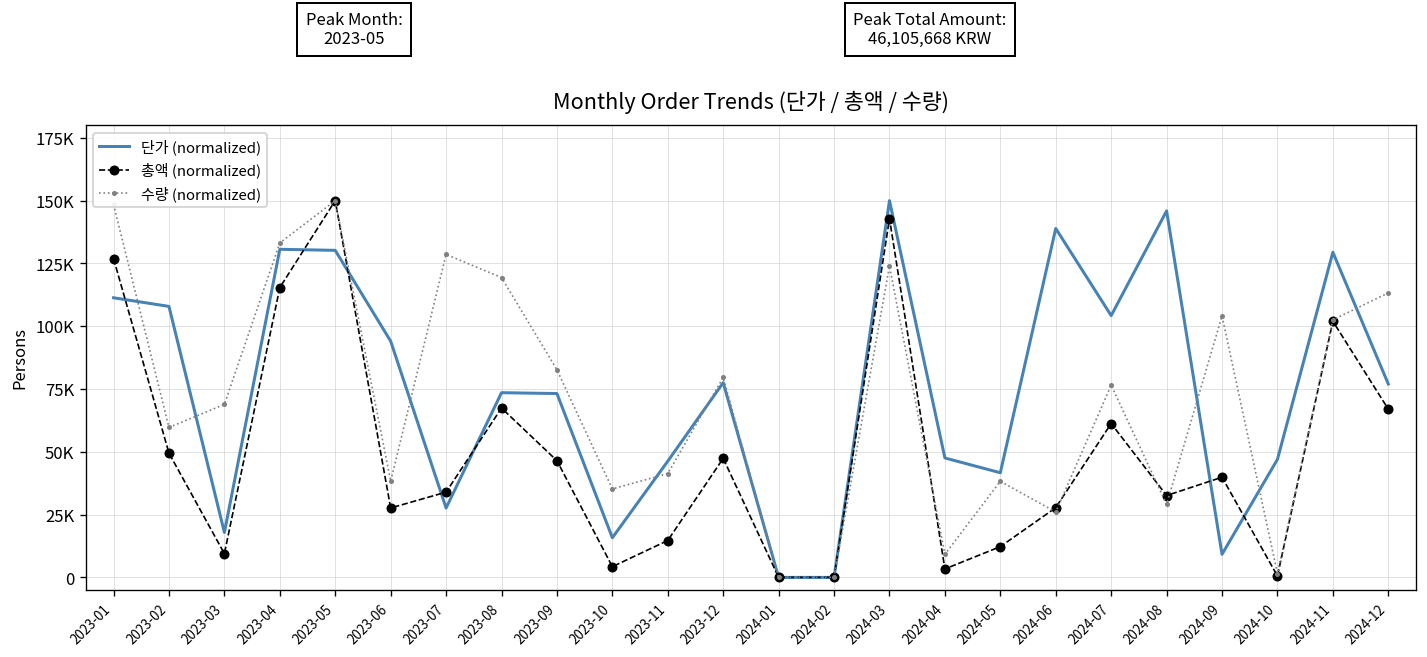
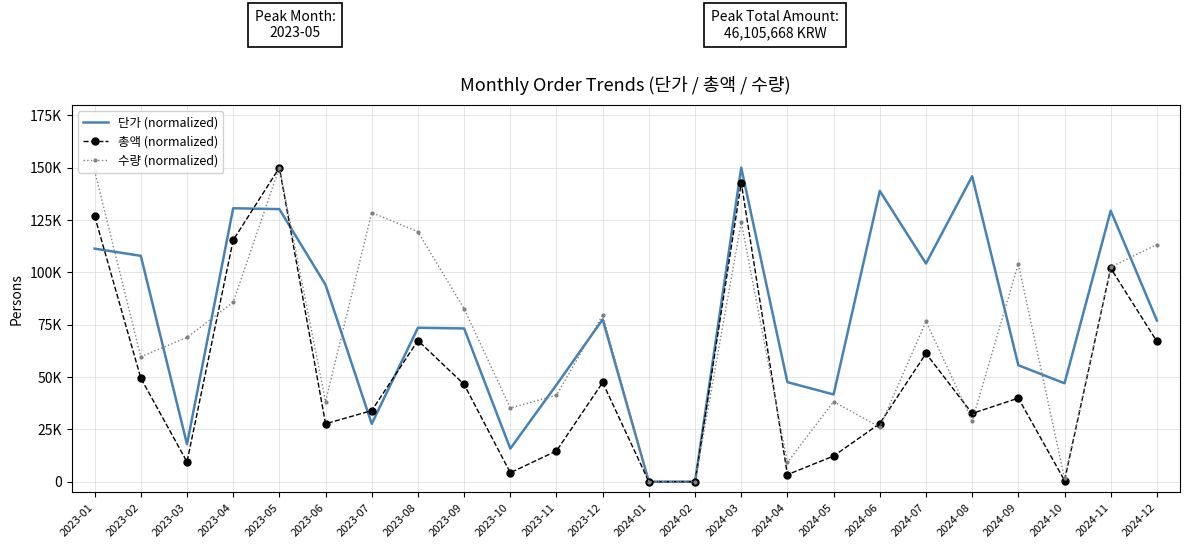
  {
    "단가 (normalized)": {
      "2023-01": 111000,
      "2023-02": 108000,
      "2023-03": 18000,
      "2023-04": 131000,
      "2023-05": 130000,
      "2023-06": 94000,
      "2023-07": 28000,
      "2023-08": 74000,
      "2023-09": 73000,
      "2023-10": 16000,
      "2023-11": 46000,
      "2023-12": 78000,
      "2024-03": 150000,
      "2024-04": 48000,
      "2024-05": 42000,
      "2024-06": 139000,
      "2024-07": 104000,
      "2024-08": 146000,
-     "2024-09": 9000,
+     "2024-09": 56000,
      "2024-10": 47000,
      "2024-11": 129000,
      "2024-12": 77000
    },
    "총액 (normalized)": {
      "2023-01": 127000,
      "2023-02": 49000,
      "2023-03": 9000,
      "2023-04": 115000,
      "2023-06": 28000,
      "2023-07": 34000,
      "2023-08": 67000,
      "2023-09": 46000,
      "2023-10": 4000,
      "2023-11": 15000,
      "2023-12": 47000,
      "2024-03": 143000,
      "2024-04": 3000,
      "2024-05": 12000,
      "2024-06": 28000,
      "2024-07": 61000,
      "2024-08": 33000,
      "2024-09": 40000,
      "2024-12": 67000
    },
    "수량 (normalized)": {
      "2023-02": 60000,
      "2023-03": 69000,
-     "2023-04": 133000,
+     "2023-04": 86000,
      "2023-06": 38000,
      "2023-07": 129000,
      "2023-08": 119000,
      "2023-09": 83000,
      "2023-10": 35000,
      "2023-11": 41000,
      "2023-12": 80000,
      "2024-03": 124000,
      "2024-04": 9000,
      "2024-05": 38000,
      "2024-06": 26000,
      "2024-07": 77000,
      "2024-08": 29000,
      "2024-09": 104000,
      "2024-12": 113000
    }
  }
